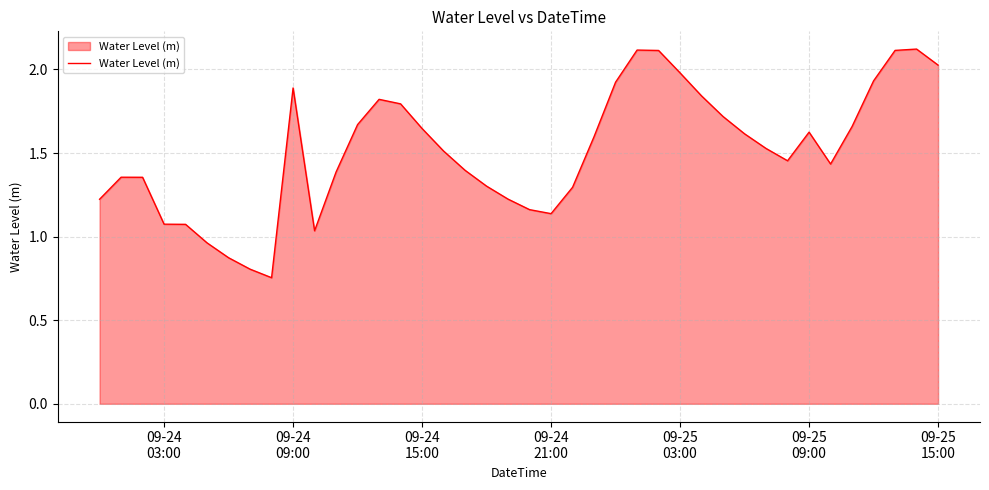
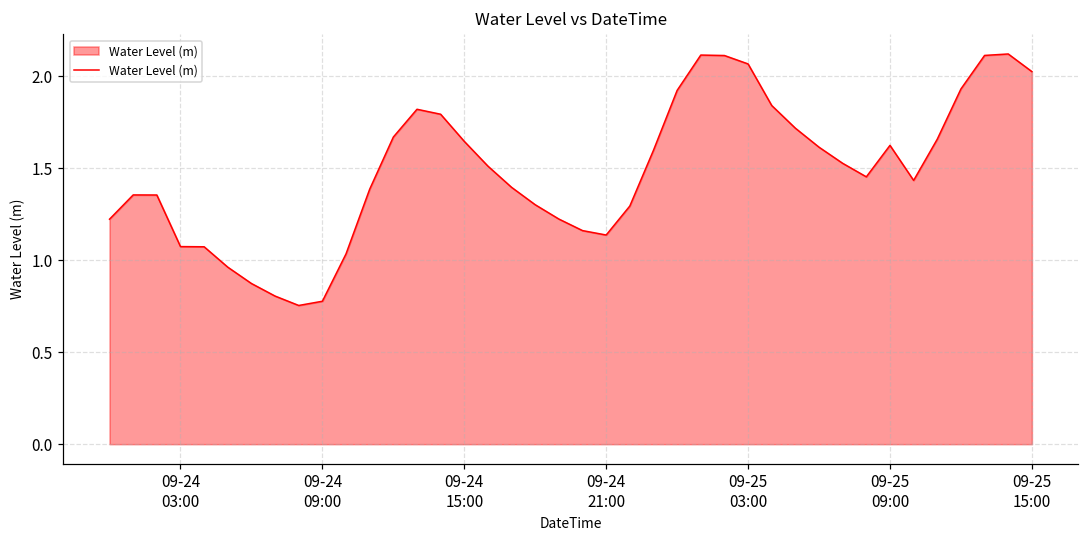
  {
    "09-24 03:00": 1.07,
-   "09-24 09:00": 1.89,
+   "09-24 09:00": 0.78,
    "09-24 15:00": 1.65,
    "09-24 21:00": 1.14,
-   "09-25 03:00": 1.98,
+   "09-25 03:00": 2.07,
    "09-25 09:00": 1.62,
    "09-25 15:00": 2.03
  }
